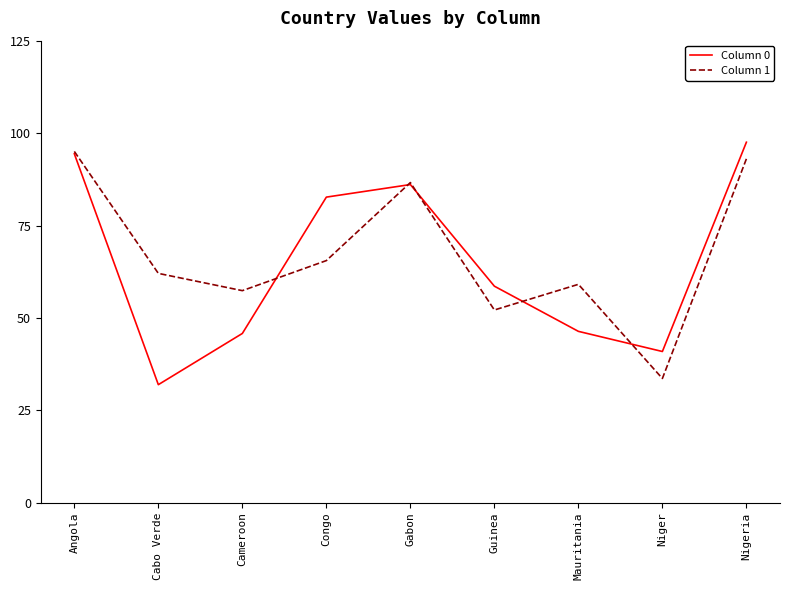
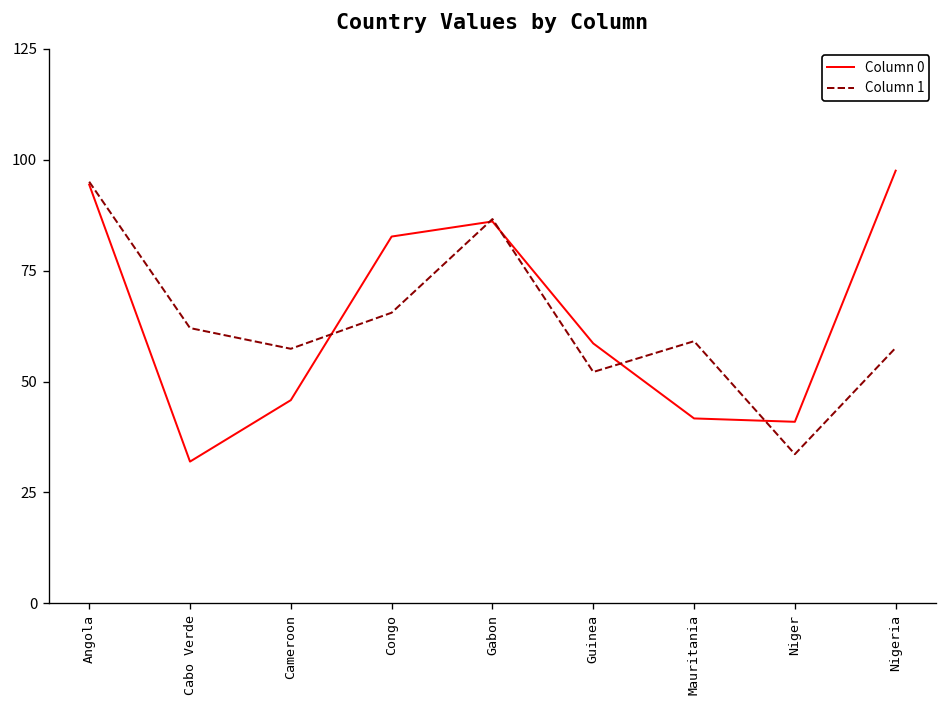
  {
    "Column 0": {
      "Cabo Verde": 32,
      "Cameroon": 46,
      "Congo": 83,
      "Guinea": 59,
-     "Mauritania": 46,
+     "Mauritania": 42,
      "Niger": 41,
      "Nigeria": 98
    },
    "Column 1": {
      "Cabo Verde": 62,
      "Cameroon": 57,
      "Congo": 66,
      "Guinea": 52,
      "Mauritania": 59,
      "Niger": 34,
-     "Nigeria": 93
+     "Nigeria": 58
    }
  }
